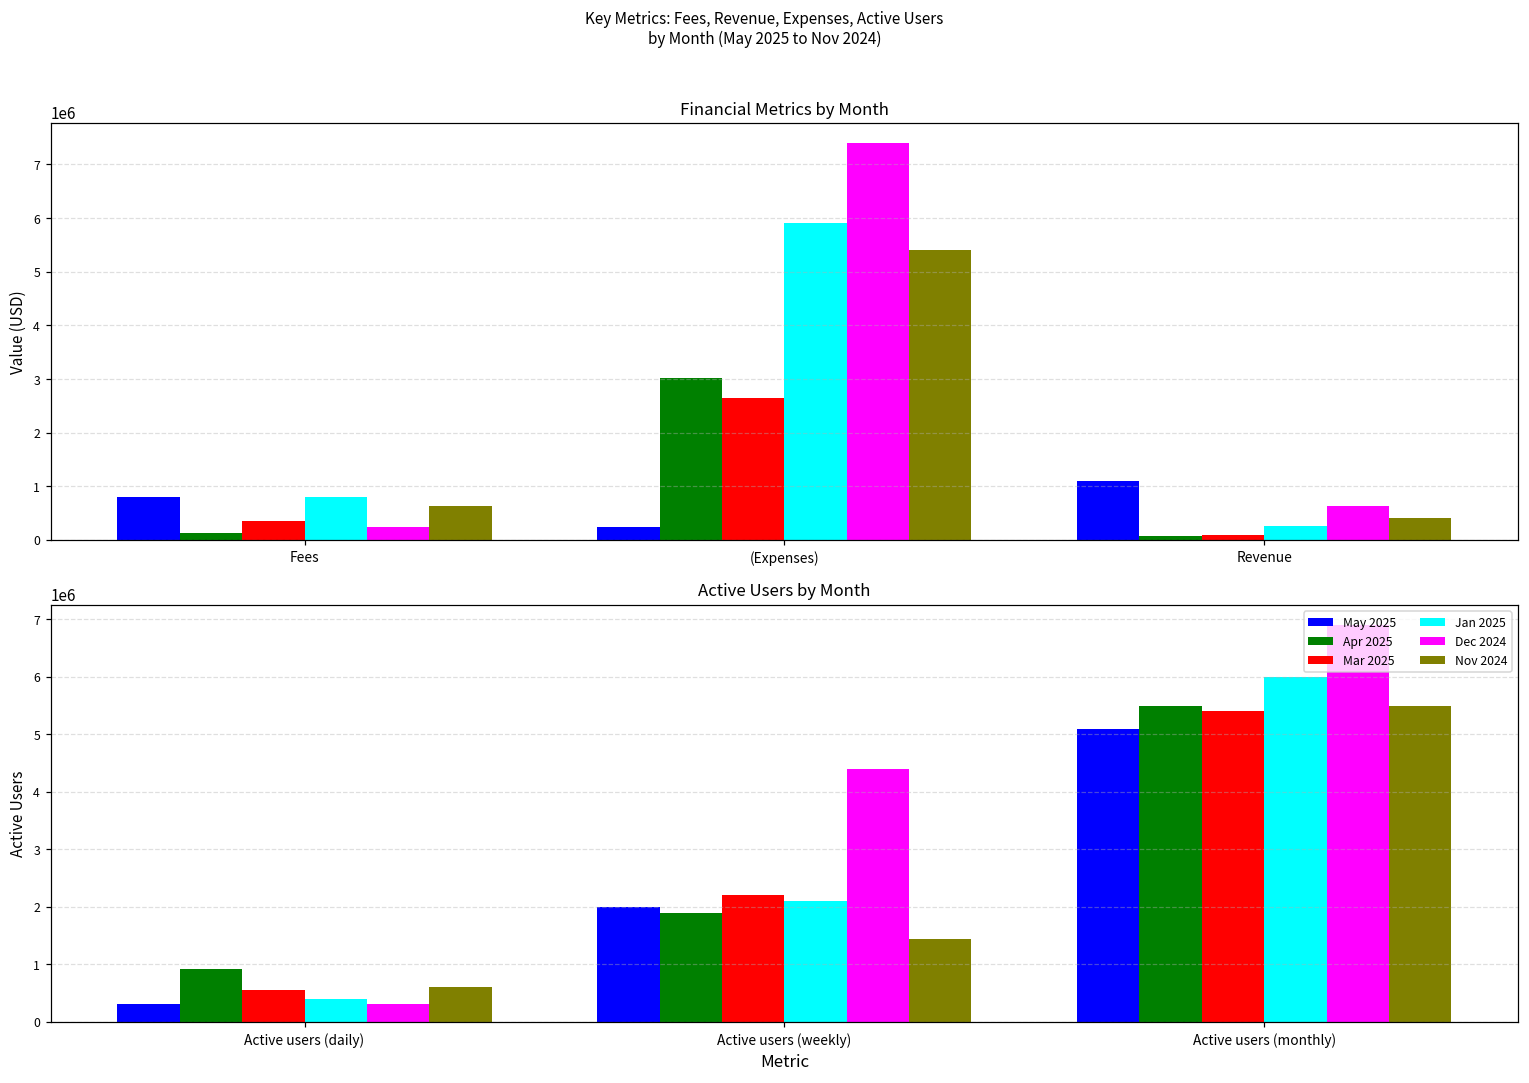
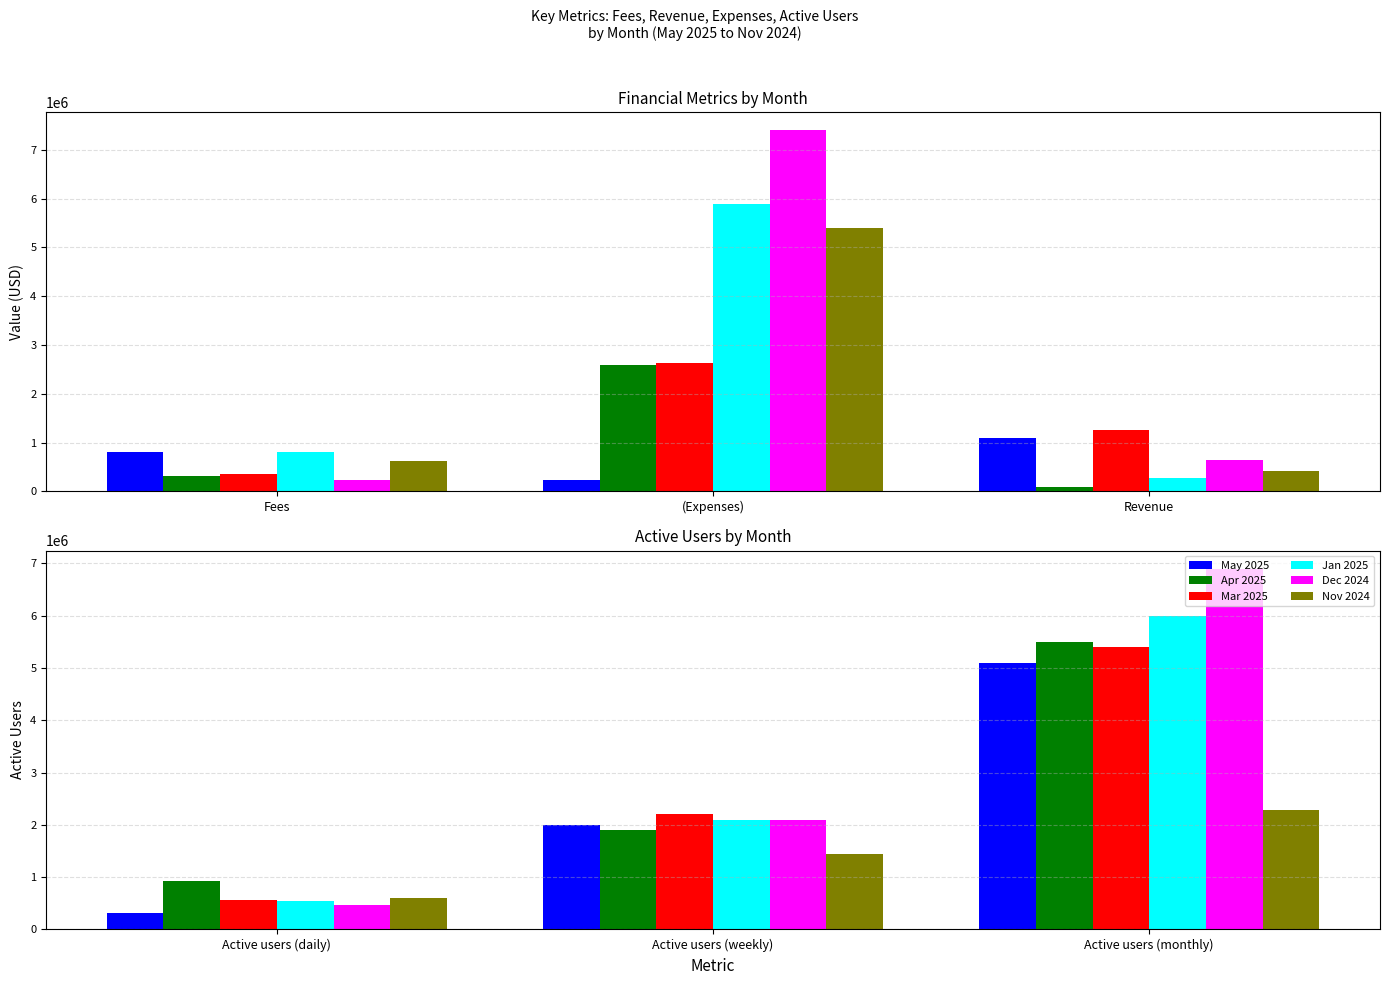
  {
    "Financial Metrics by Month": {
      "May 2025": {
        "Fees": 800000,
        "(Expenses)": 200000,
        "Revenue": 1100000
      },
      "Apr 2025": {
-       "Fees": 100000,
-       "(Expenses)": 3000000,
+       "Fees": 300000,
+       "(Expenses)": 2600000,
        "Revenue": 100000
      },
      "Mar 2025": {
        "Fees": 400000,
        "(Expenses)": 2600000,
-       "Revenue": 100000
+       "Revenue": 1300000
      },
      "Jan 2025": {
        "Fees": 800000,
        "(Expenses)": 5900000,
        "Revenue": 300000
      },
      "Dec 2024": {
        "Fees": 200000,
        "(Expenses)": 7400000,
        "Revenue": 600000
      },
      "Nov 2024": {
        "Fees": 600000,
        "(Expenses)": 5400000,
        "Revenue": 400000
      }
    },
    "Active Users by Month": {
      "May 2025": {
        "Active users (daily)": 300000,
        "Active users (weekly)": 2000000,
        "Active users (monthly)": 5100000
      },
      "Apr 2025": {
        "Active users (daily)": 900000,
        "Active users (weekly)": 1900000,
        "Active users (monthly)": 5500000
      },
      "Mar 2025": {
        "Active users (daily)": 600000,
        "Active users (weekly)": 2200000,
        "Active users (monthly)": 5400000
      },
      "Jan 2025": {
-       "Active users (daily)": 400000,
+       "Active users (daily)": 500000,
        "Active users (weekly)": 2100000,
        "Active users (monthly)": 6000000
      },
      "Dec 2024": {
-       "Active users (daily)": 300000,
-       "Active users (weekly)": 4400000
+       "Active users (daily)": 500000,
+       "Active users (weekly)": 2100000
      },
      "Nov 2024": {
        "Active users (daily)": 600000,
        "Active users (weekly)": 1400000,
-       "Active users (monthly)": 5500000
+       "Active users (monthly)": 2300000
      }
    }
  }
